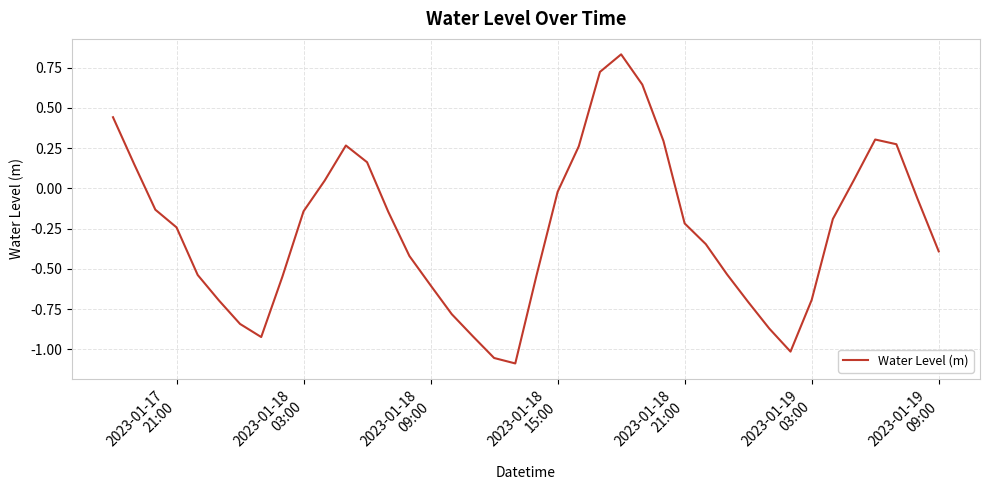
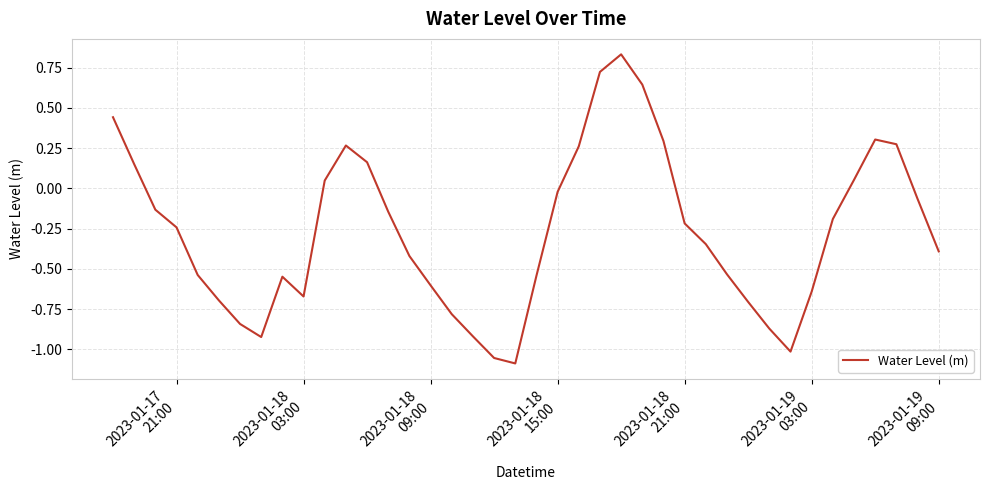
  {
    "2023-01-17 21:00": -0.24,
-   "2023-01-18 03:00": -0.14,
+   "2023-01-18 03:00": -0.67,
    "2023-01-18 09:00": -0.60,
    "2023-01-18 15:00": -0.02,
    "2023-01-18 21:00": -0.22,
-   "2023-01-19 03:00": -0.69,
+   "2023-01-19 03:00": -0.64,
    "2023-01-19 09:00": -0.39
  }
